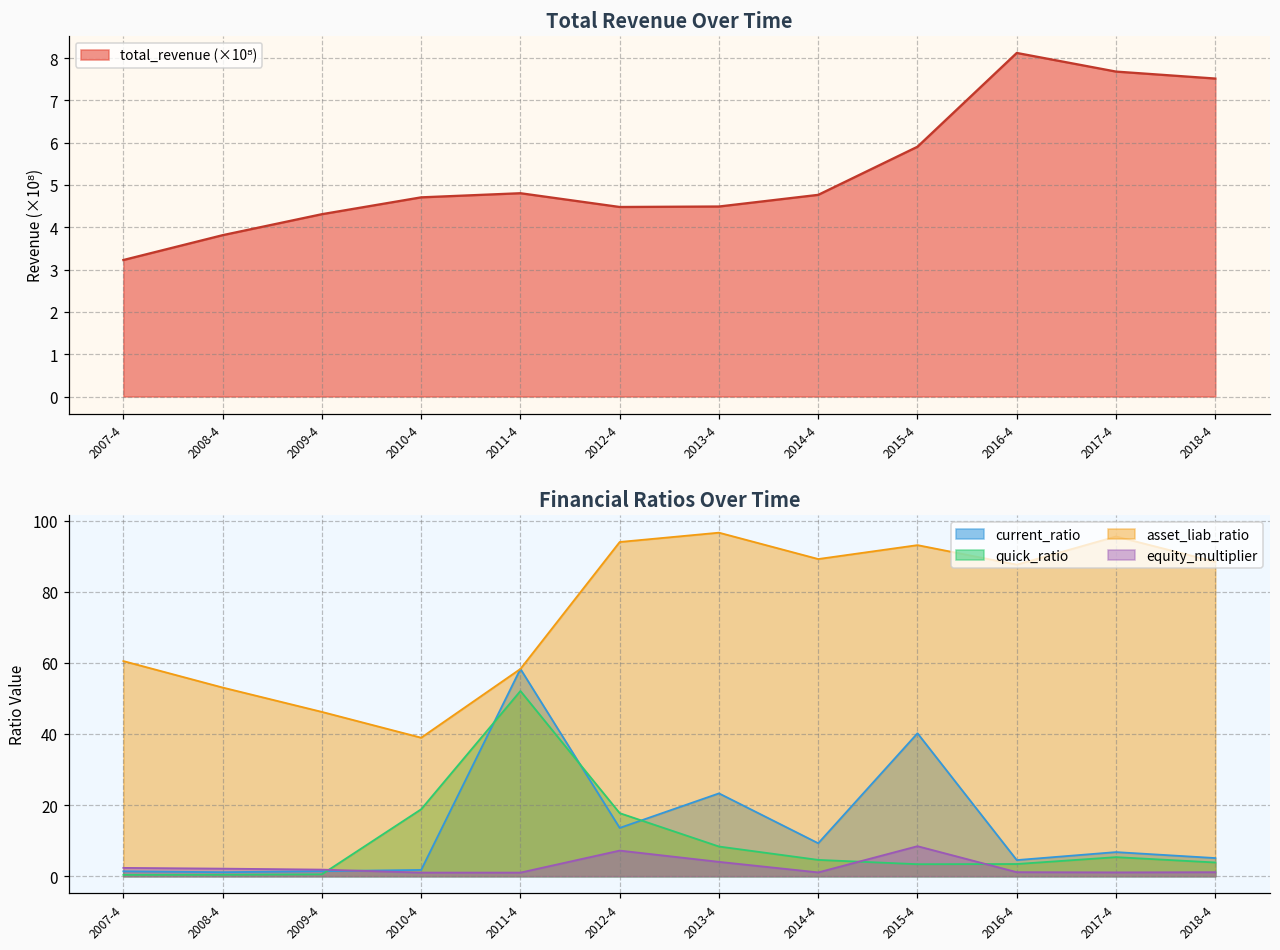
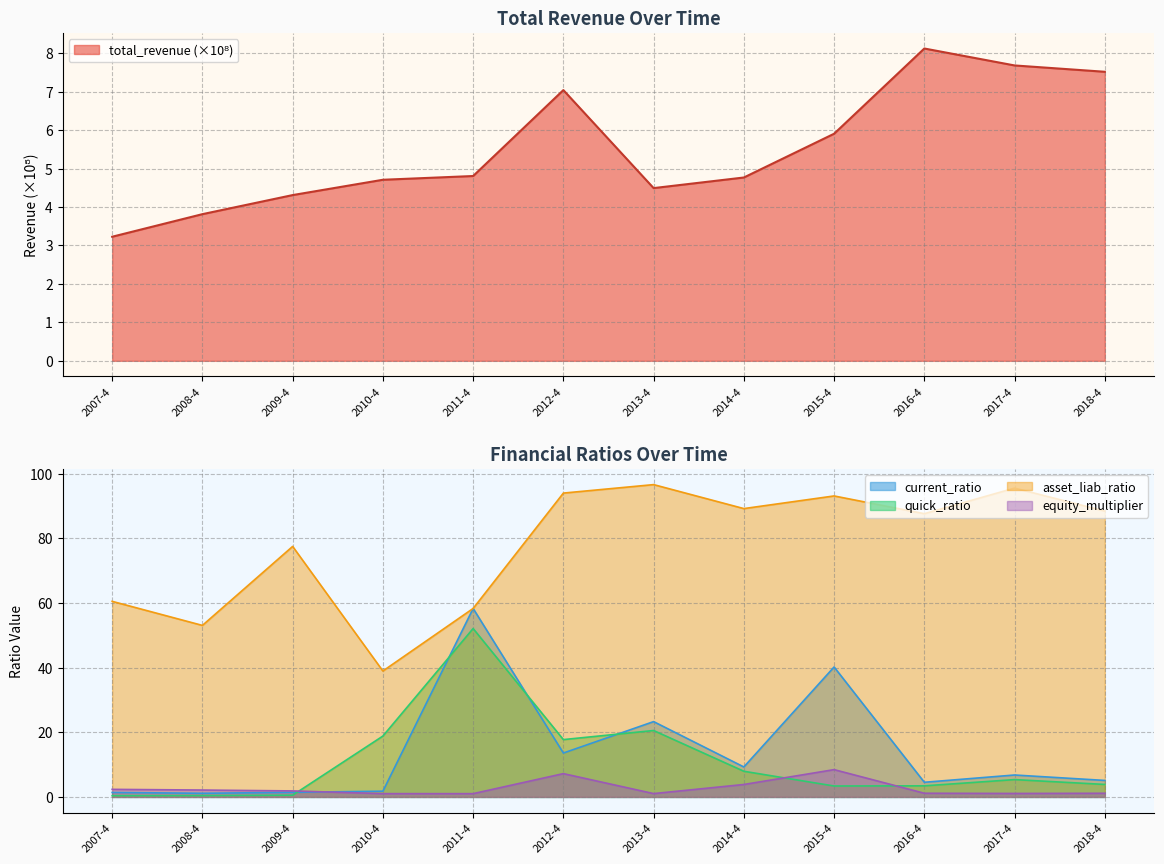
  {
    "Total Revenue Over Time": {
      "2007-4": 3.2,
      "2008-4": 3.8,
      "2009-4": 4.3,
      "2010-4": 4.7,
      "2011-4": 4.8,
-     "2012-4": 4.5,
+     "2012-4": 7.0,
      "2013-4": 4.5,
      "2014-4": 4.8,
      "2015-4": 5.9,
      "2016-4": 8.1,
      "2017-4": 7.7,
      "2018-4": 7.5
    },
    "Financial Ratios Over Time": {
      "current_ratio": {
        "2007-4": 1,
        "2012-4": 14,
        "2013-4": 23,
        "2014-4": 9,
        "2015-4": 40,
        "2016-4": 5,
        "2017-4": 7,
        "2018-4": 5
      },
      "quick_ratio": {
        "2007-4": 0,
        "2009-4": 1,
        "2010-4": 19,
        "2011-4": 52,
        "2012-4": 18,
-       "2013-4": 8,
-       "2014-4": 5,
+       "2013-4": 21,
+       "2014-4": 8,
        "2015-4": 3,
        "2016-4": 3,
        "2017-4": 5,
        "2018-4": 4
      },
      "asset_liab_ratio": {
        "2007-4": 61,
        "2008-4": 53,
-       "2009-4": 46,
+       "2009-4": 78,
        "2010-4": 39,
        "2012-4": 94,
        "2013-4": 97,
        "2014-4": 89,
        "2015-4": 93
      },
      "equity_multiplier": {
        "2007-4": 2,
        "2008-4": 2,
        "2011-4": 1,
        "2012-4": 7,
-       "2013-4": 4,
-       "2014-4": 1,
+       "2013-4": 1,
+       "2014-4": 4,
        "2015-4": 8,
        "2016-4": 1,
        "2017-4": 1,
        "2018-4": 1
      }
    }
  }
